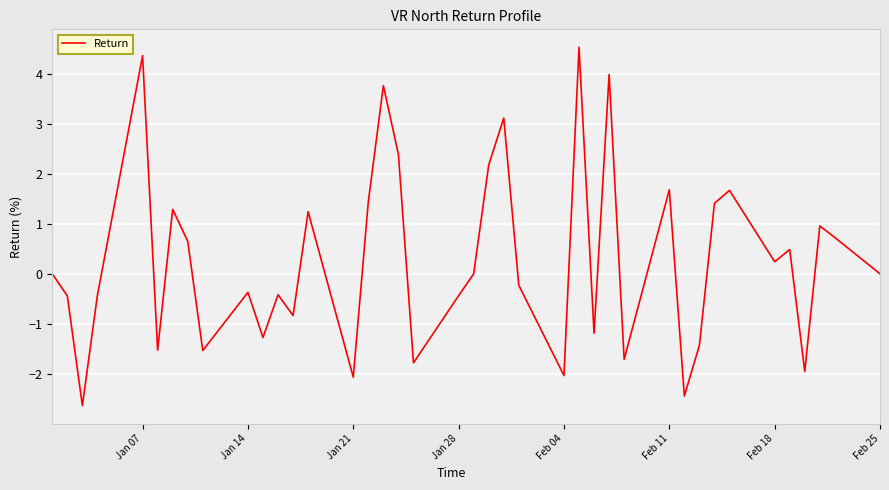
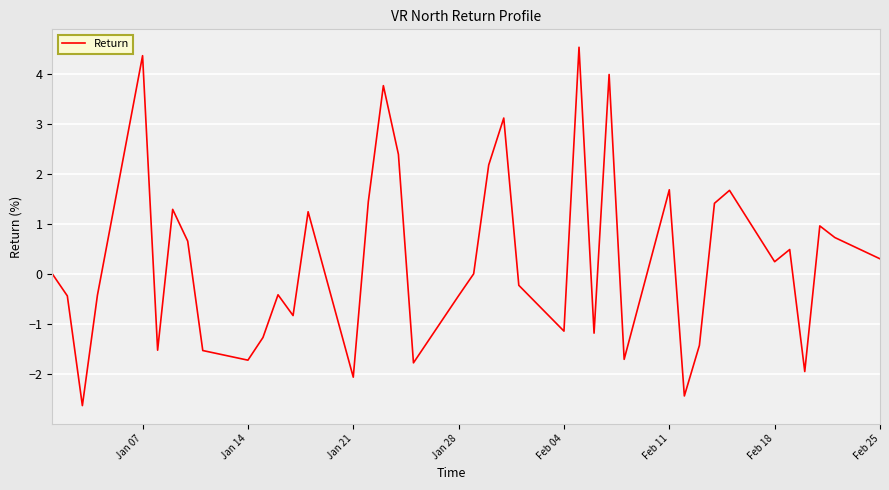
  {
    "Jan 07": 4.4,
-   "Jan 14": -0.4,
+   "Jan 14": -1.7,
    "Jan 21": -2.1,
    "Jan 28": -0.4,
-   "Feb 04": -2.0,
+   "Feb 04": -1.1,
    "Feb 11": 1.7,
    "Feb 18": 0.2,
-   "Feb 25": 0.0
+   "Feb 25": 0.3
  }
